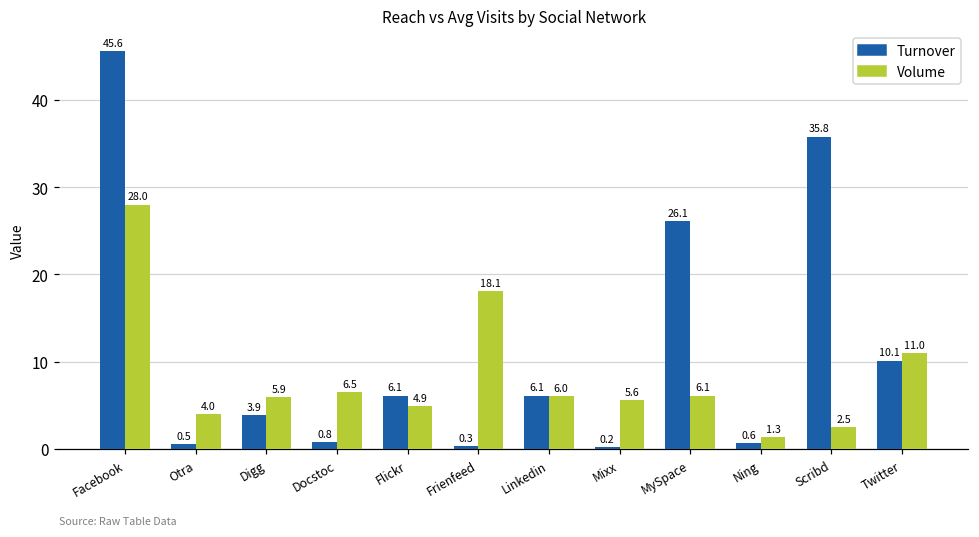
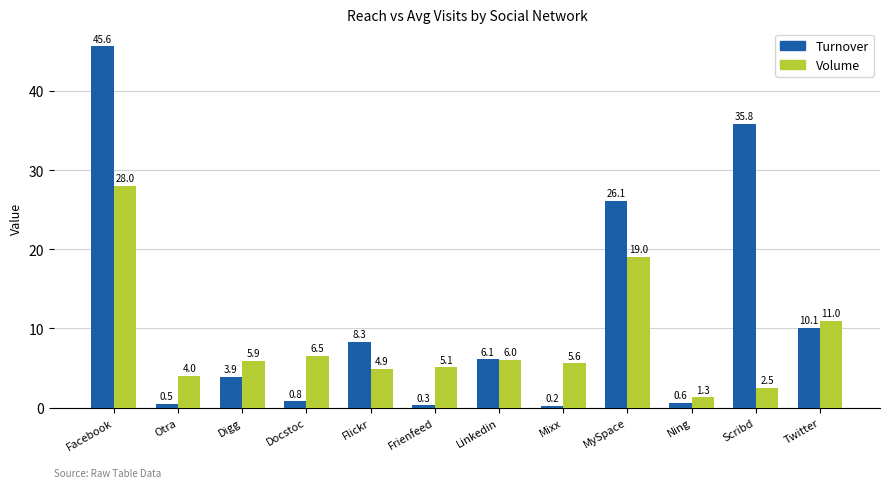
  {
    "Turnover": {
      "Facebook": 45.6,
      "Otra": 0.5,
      "Digg": 3.9,
      "Docstoc": 0.8,
-     "Flickr": 6.1,
+     "Flickr": 8.3,
      "Frienfeed": 0.3,
      "Linkedin": 6.1,
      "Mixx": 0.2,
      "MySpace": 26.1,
      "Ning": 0.6,
      "Scribd": 35.8,
      "Twitter": 10.1
    },
    "Volume": {
      "Facebook": 28.0,
      "Otra": 4.0,
      "Digg": 5.9,
      "Docstoc": 6.5,
      "Flickr": 4.9,
-     "Frienfeed": 18.1,
+     "Frienfeed": 5.1,
      "Linkedin": 6.0,
      "Mixx": 5.6,
-     "MySpace": 6.1,
+     "MySpace": 19.0,
      "Ning": 1.3,
      "Scribd": 2.5,
      "Twitter": 11.0
    }
  }
